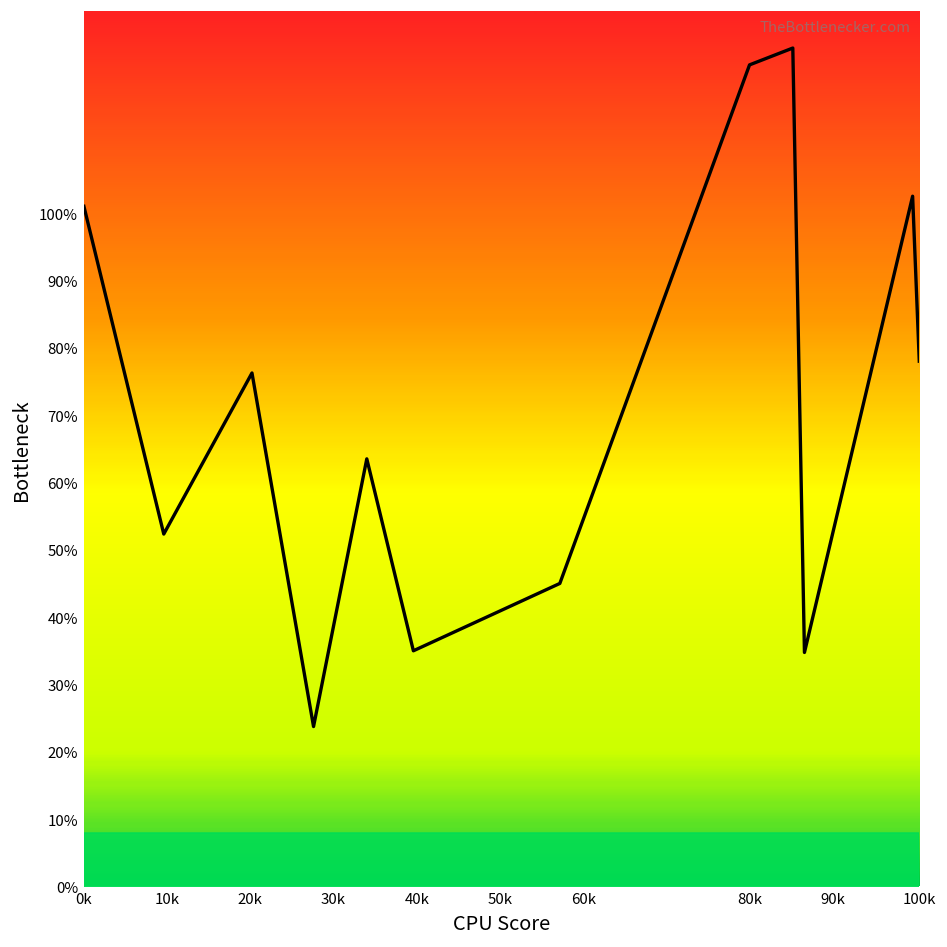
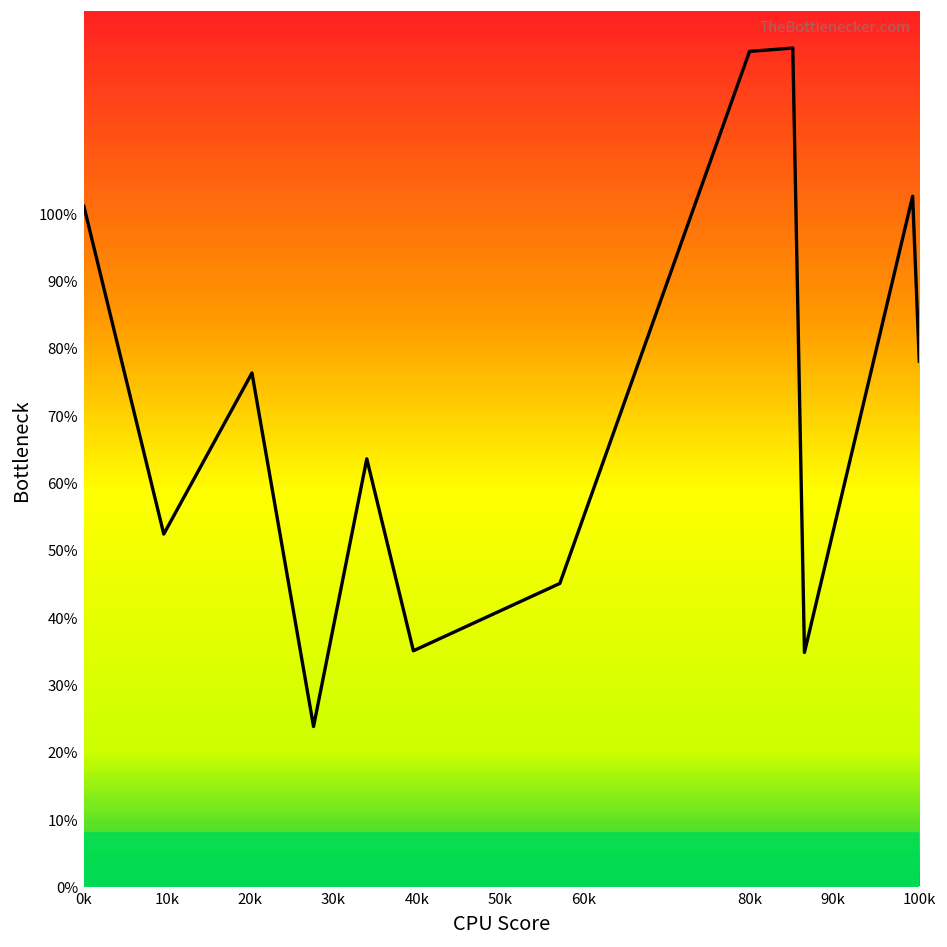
  {
    "0k": "101%",
-   "80k": "122%",
+   "80k": "124%",
    "100k": "78%"
  }
